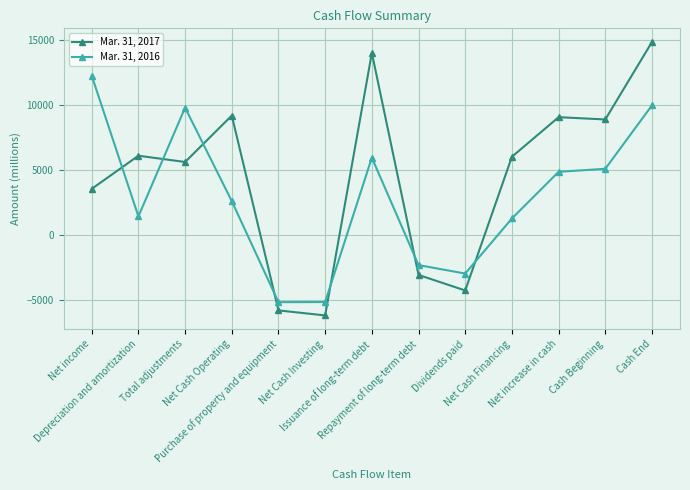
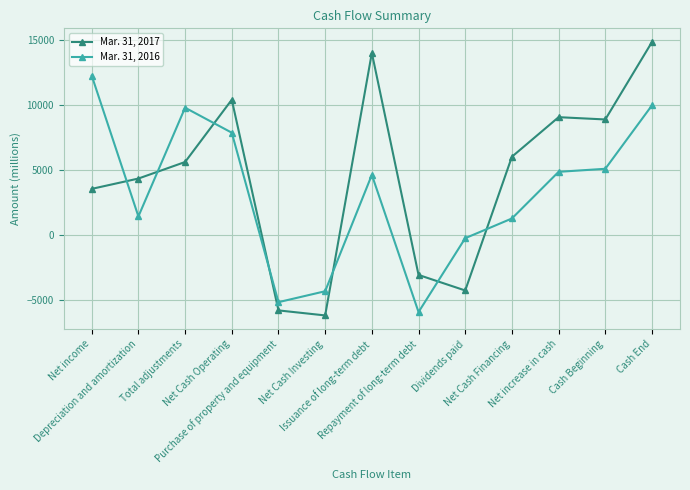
  {
    "Mar. 31, 2017": {
      "Net income": 3600,
-     "Depreciation and amortization": 6100,
+     "Depreciation and amortization": 4400,
      "Total adjustments": 5600,
-     "Net Cash Operating": 9200,
+     "Net Cash Operating": 10400,
      "Purchase of property and equipment": -5800,
      "Net Cash Investing": -6200,
      "Issuance of long-term debt": 14000,
      "Repayment of long-term debt": -3100,
      "Dividends paid": -4300,
      "Net Cash Financing": 6000,
      "Net increase in cash": 9100,
      "Cash Beginning": 8900,
      "Cash End": 14900
    },
    "Mar. 31, 2016": {
      "Net income": 12300,
      "Depreciation and amortization": 1500,
      "Total adjustments": 9800,
-     "Net Cash Operating": 2600,
+     "Net Cash Operating": 7900,
      "Purchase of property and equipment": -5100,
-     "Net Cash Investing": -5100,
-     "Issuance of long-term debt": 6000,
-     "Repayment of long-term debt": -2300,
-     "Dividends paid": -2900,
+     "Net Cash Investing": -4300,
+     "Issuance of long-term debt": 4700,
+     "Repayment of long-term debt": -5900,
+     "Dividends paid": -200,
      "Net Cash Financing": 1300,
      "Net increase in cash": 4900,
      "Cash Beginning": 5100,
      "Cash End": 10000
    }
  }
